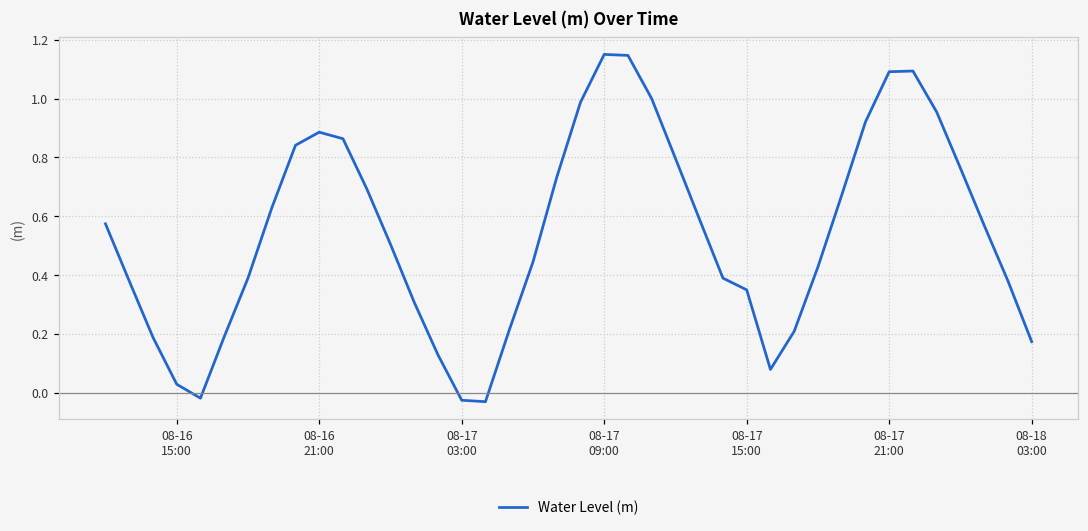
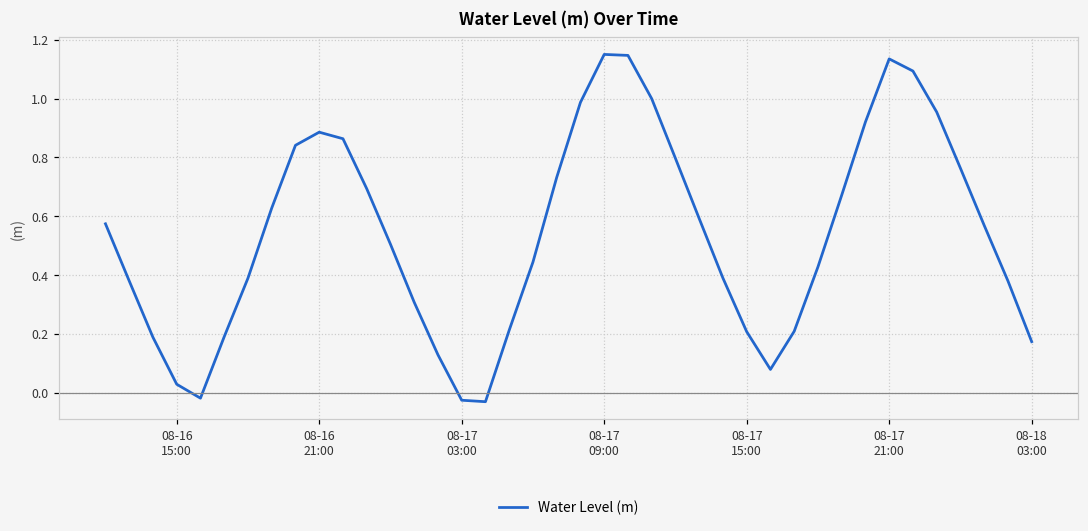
  {
    "08-16 15:00": 0.03,
    "08-16 21:00": 0.89,
    "08-17 03:00": -0.03,
    "08-17 09:00": 1.15,
-   "08-17 15:00": 0.35,
-   "08-17 21:00": 1.09,
+   "08-17 15:00": 0.21,
+   "08-17 21:00": 1.13,
    "08-18 03:00": 0.17
  }
